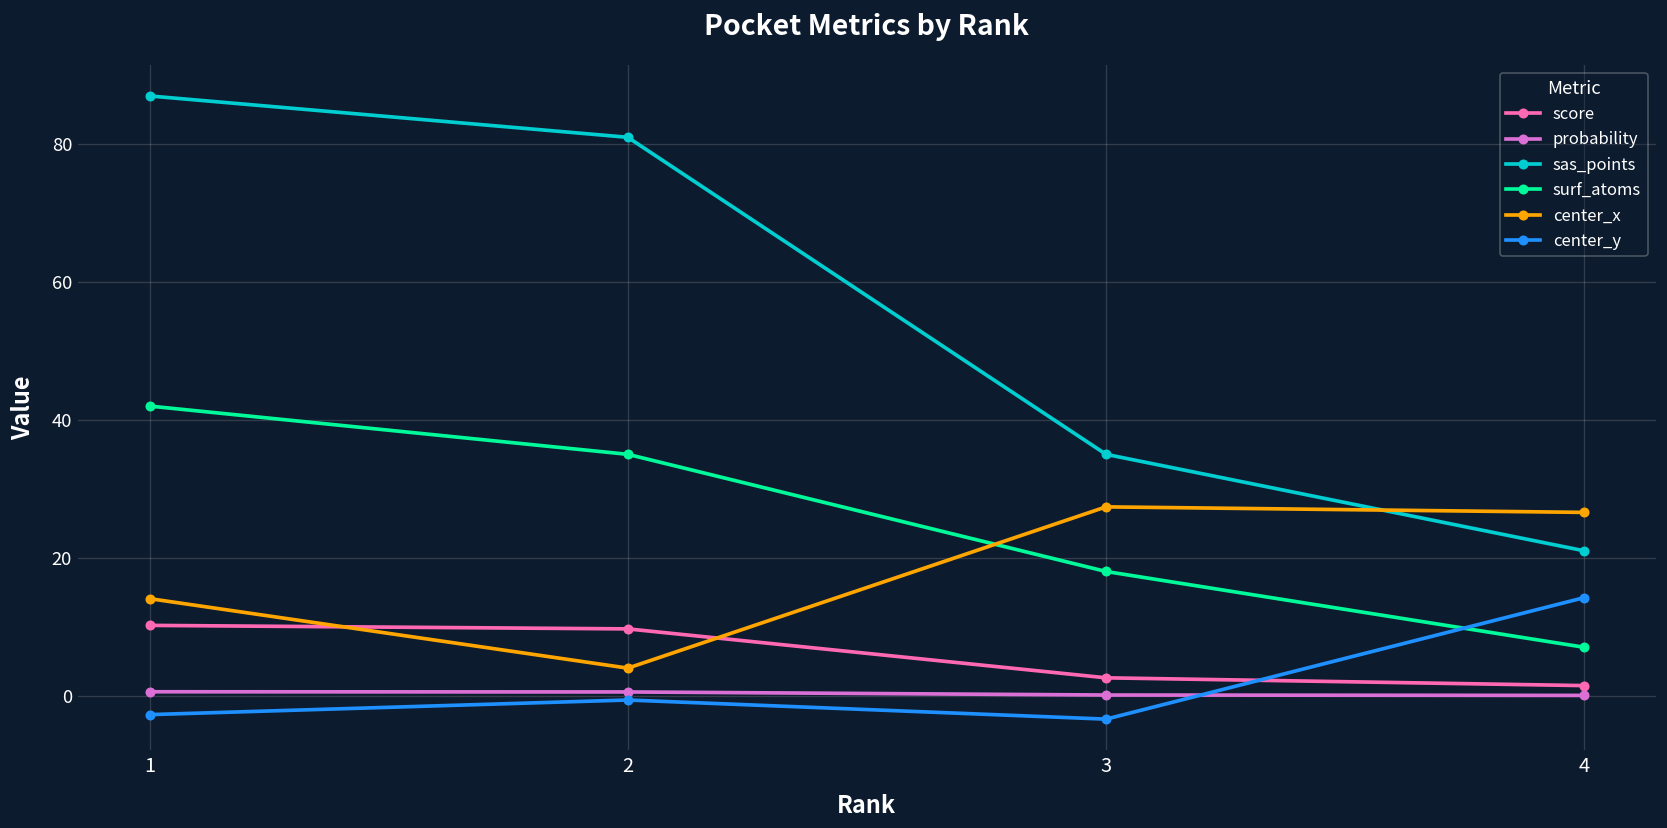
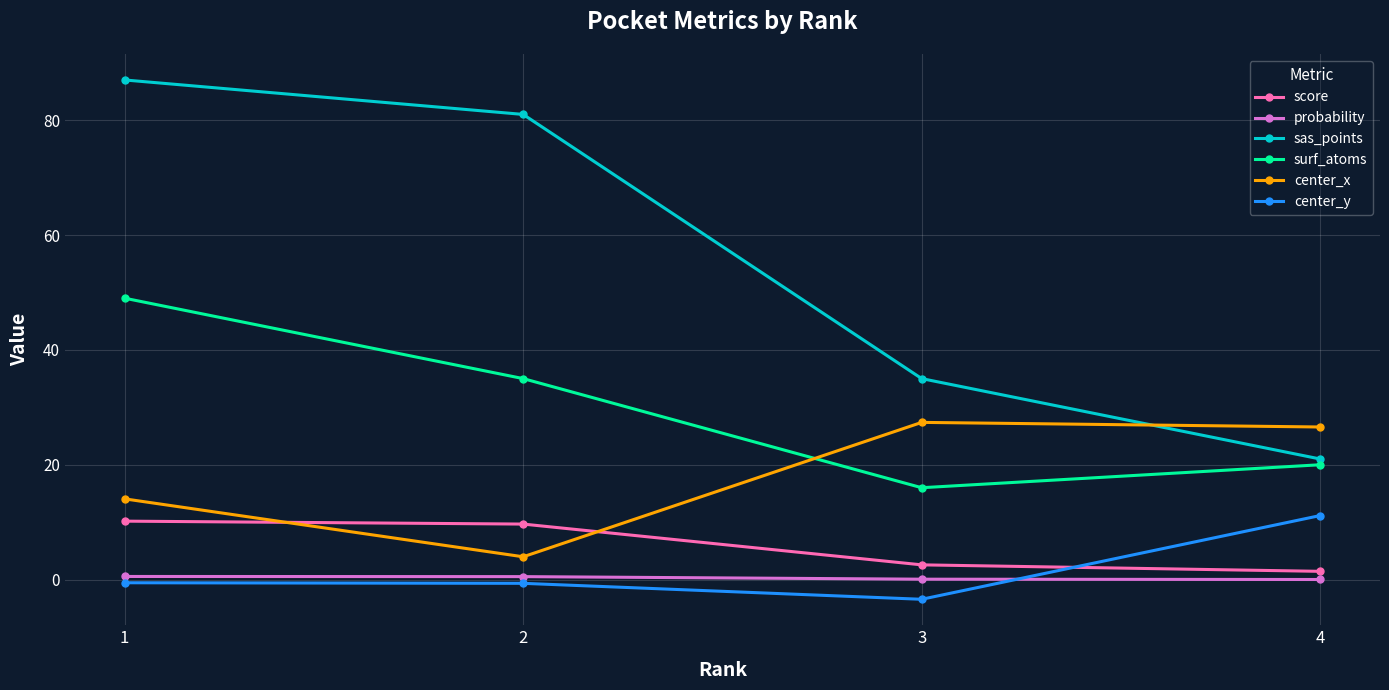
  {
    "sas_points": {
      "1": 87,
      "2": 81,
      "3": 35,
      "4": 21
    },
    "surf_atoms": {
-     "1": 42,
+     "1": 49,
      "2": 35,
-     "3": 18,
-     "4": 7
+     "3": 16,
+     "4": 20
    },
    "center_x": {
      "1": 14,
      "2": 4,
      "3": 27,
      "4": 27
    },
    "center_y": {
-     "1": -3,
+     "1": -1,
      "2": -1,
      "3": -3,
-     "4": 14
+     "4": 11
    }
  }
